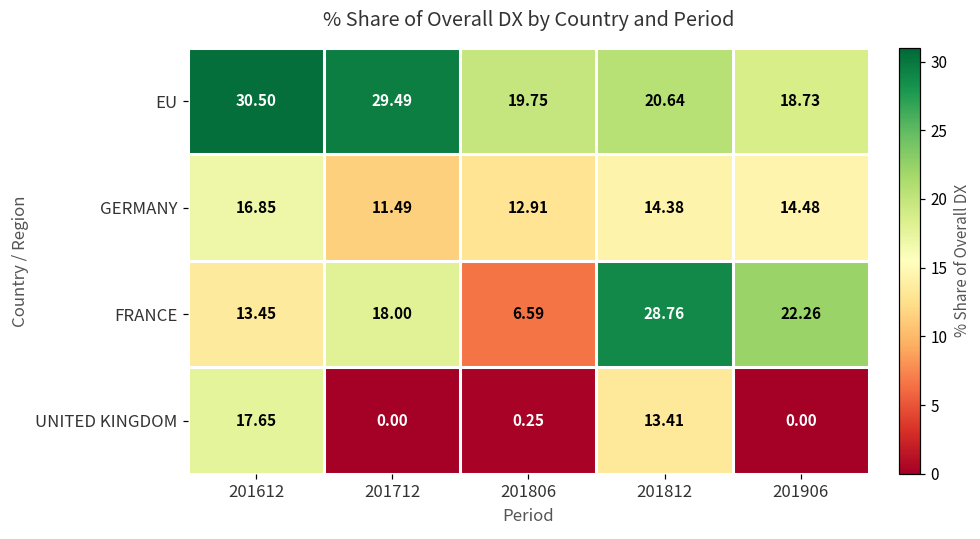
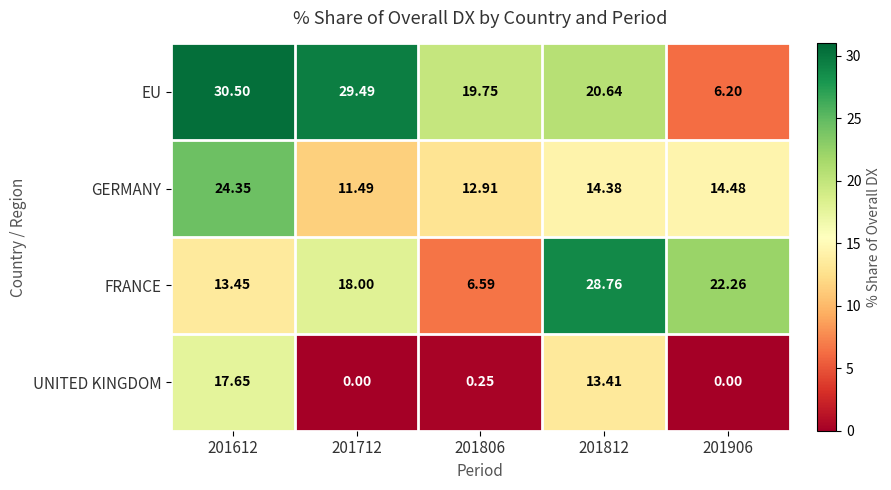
  {
    "EU": {
      "201612": 30.50,
      "201712": 29.49,
      "201806": 19.75,
      "201812": 20.64,
-     "201906": 18.73
+     "201906": 6.20
    },
    "GERMANY": {
-     "201612": 16.85,
+     "201612": 24.35,
      "201712": 11.49,
      "201806": 12.91,
      "201812": 14.38,
      "201906": 14.48
    },
    "FRANCE": {
      "201612": 13.45,
      "201712": 18.00,
      "201806": 6.59,
      "201812": 28.76,
      "201906": 22.26
    },
    "UNITED KINGDOM": {
      "201612": 17.65,
      "201712": 0.00,
      "201806": 0.25,
      "201812": 13.41,
      "201906": 0.00
    }
  }
